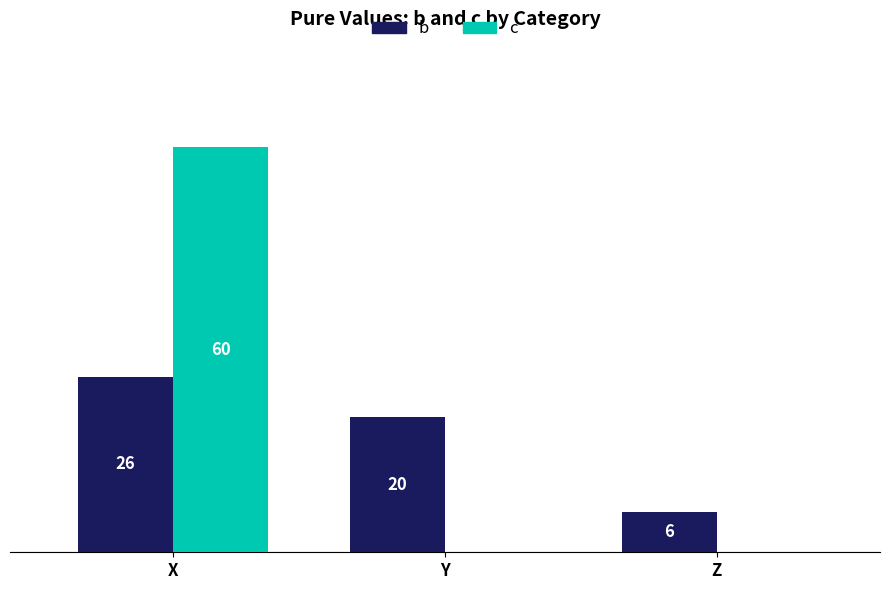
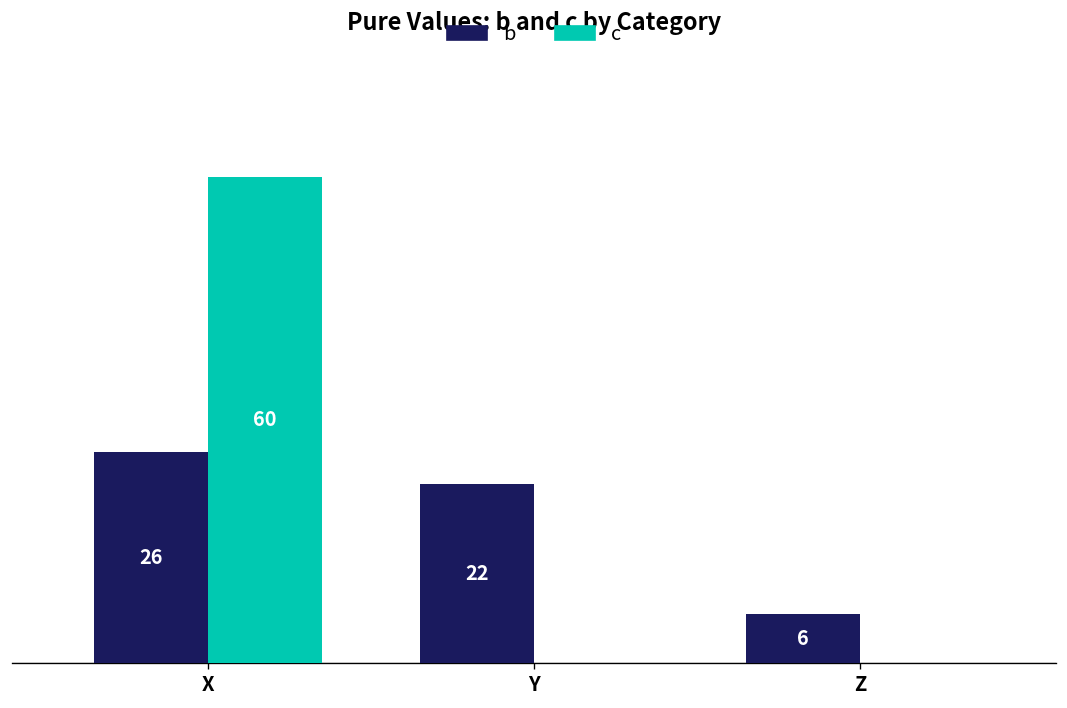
  {
    "b": {
      "X": 26,
-     "Y": 20,
+     "Y": 22,
      "Z": 6
    },
    "c": {
      "X": 60
    }
  }
